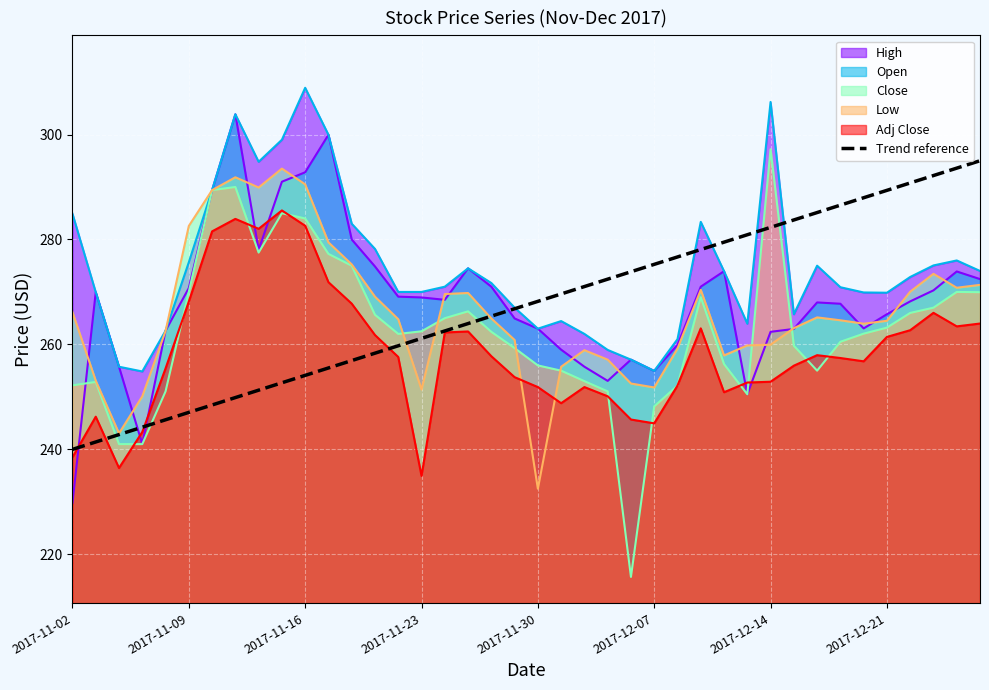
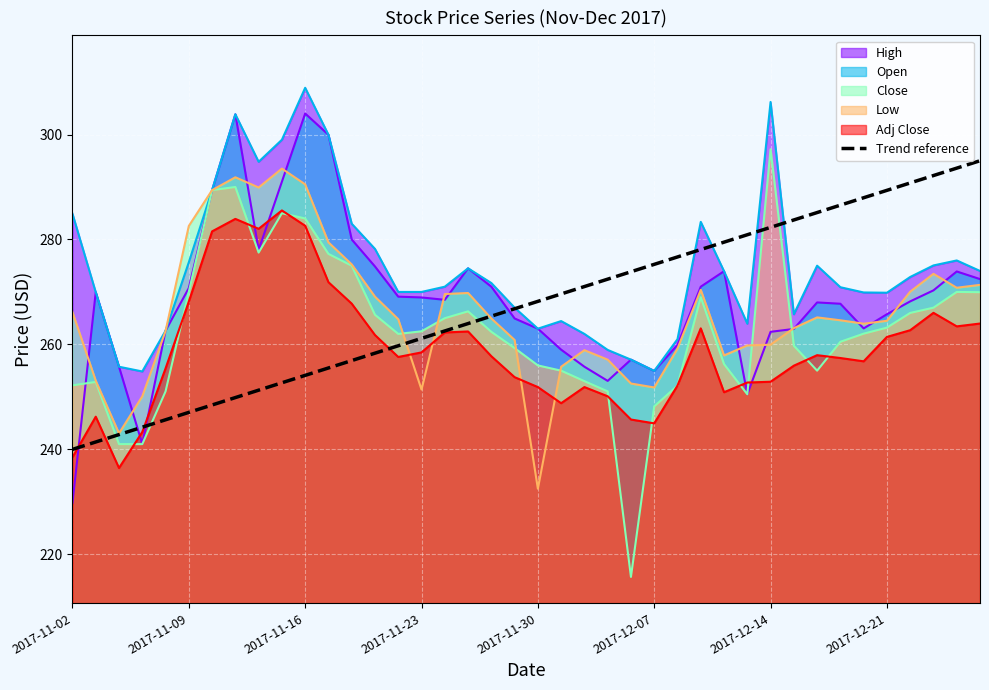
  {
    "Open": {
      "2017-11-02": 230,
      "2017-11-09": 271,
-     "2017-11-16": 293,
+     "2017-11-16": 304,
      "2017-11-23": 269,
      "2017-12-14": 262,
      "2017-12-21": 266
    },
    "High": {
      "2017-11-02": 285,
      "2017-11-09": 276,
      "2017-11-16": 309,
      "2017-11-23": 270,
      "2017-12-14": 306,
      "2017-12-21": 270
    },
    "Low": {
      "2017-11-02": 252,
      "2017-11-09": 270,
      "2017-11-16": 284,
      "2017-11-23": 263,
      "2017-11-30": 256,
      "2017-12-07": 248,
      "2017-12-14": 297,
      "2017-12-21": 263
    },
    "Close": {
      "2017-11-02": 266,
      "2017-11-09": 283,
      "2017-11-16": 291,
      "2017-11-23": 251,
      "2017-11-30": 233,
      "2017-12-07": 252,
      "2017-12-14": 260,
      "2017-12-21": 265
    },
    "Adj Close": {
      "2017-11-02": 239,
      "2017-11-09": 268,
      "2017-11-16": 283,
-     "2017-11-23": 235,
+     "2017-11-23": 258,
      "2017-11-30": 252,
      "2017-12-07": 245,
      "2017-12-14": 253,
      "2017-12-21": 261
    },
    "Trend reference": {
      "2017-11-02": 240,
      "2017-11-09": 247,
      "2017-11-16": 254,
      "2017-11-23": 261,
      "2017-11-30": 268,
      "2017-12-07": 275,
      "2017-12-14": 282,
      "2017-12-21": 289
    }
  }
